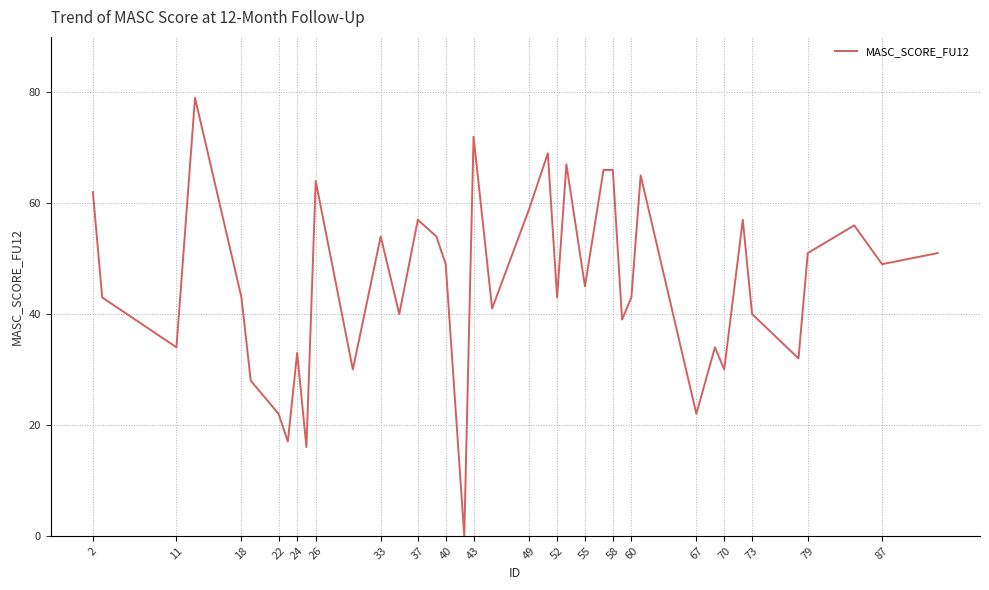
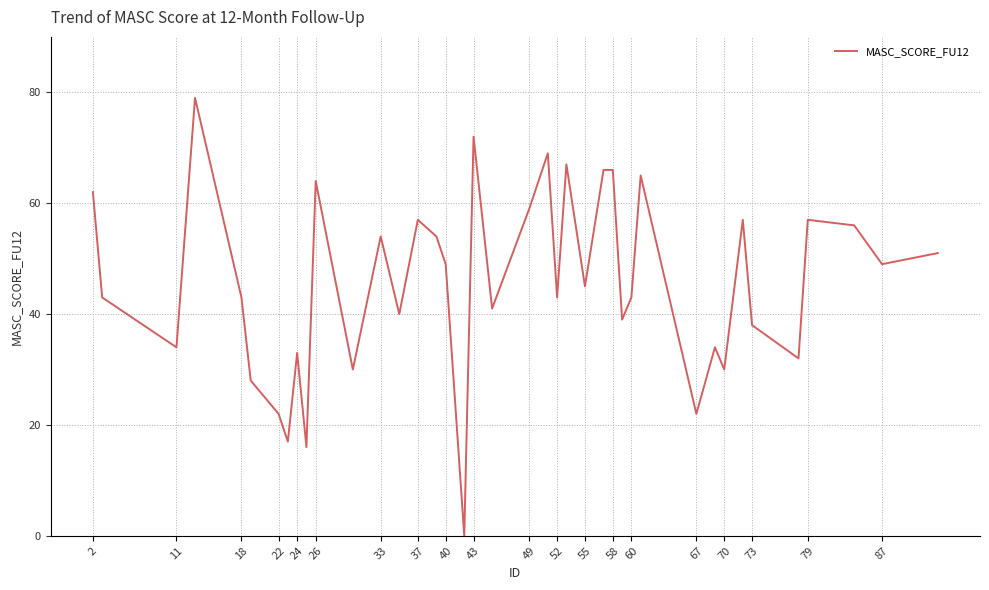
  {
    "2": 62,
    "11": 34,
    "18": 43,
    "22": 22,
    "24": 33,
    "26": 64,
    "33": 54,
    "37": 57,
    "40": 49,
    "43": 72,
    "49": 59,
    "52": 43,
    "55": 45,
    "58": 66,
    "60": 43,
    "67": 22,
    "70": 30,
-   "73": 40,
-   "79": 51,
+   "73": 38,
+   "79": 57,
    "87": 49
  }
